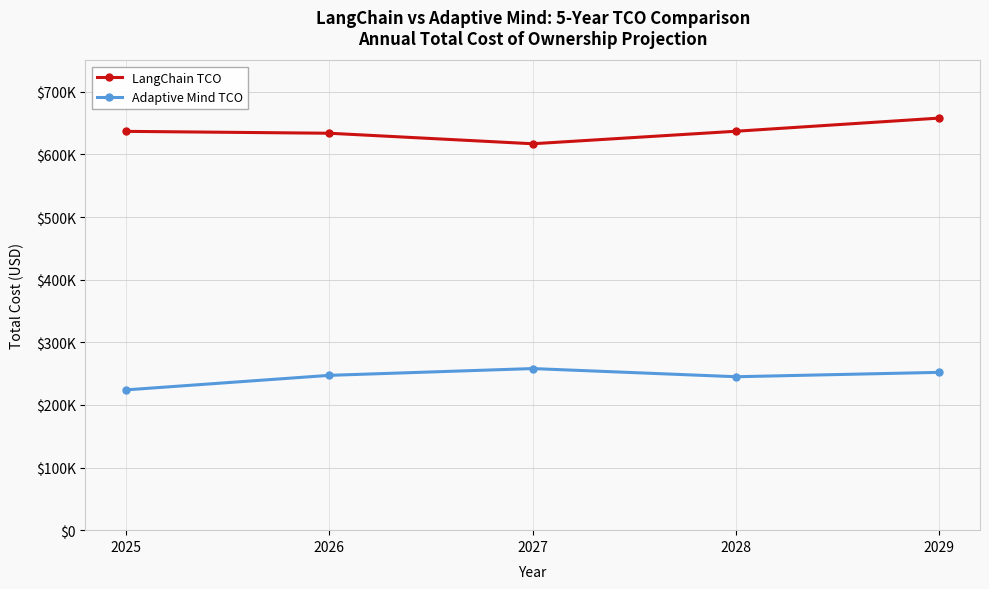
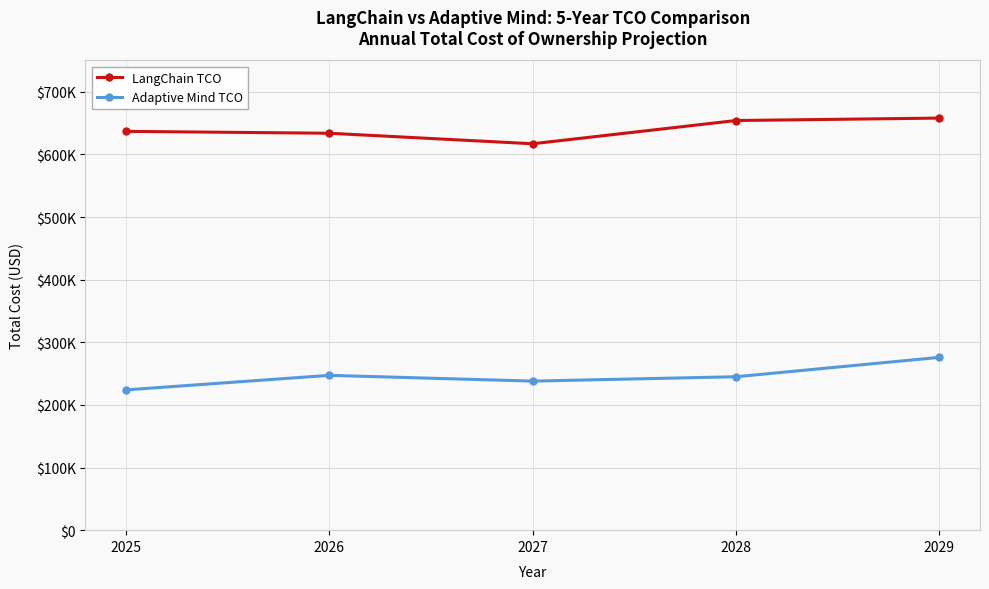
  {
    "LangChain TCO": {
      "2025": "$640000",
      "2026": "$630000",
      "2027": "$620000",
-     "2028": "$640000",
+     "2028": "$650000",
      "2029": "$660000"
    },
    "Adaptive Mind TCO": {
      "2025": "$220000",
      "2026": "$250000",
-     "2027": "$260000",
+     "2027": "$240000",
      "2028": "$250000",
-     "2029": "$250000"
+     "2029": "$280000"
    }
  }
